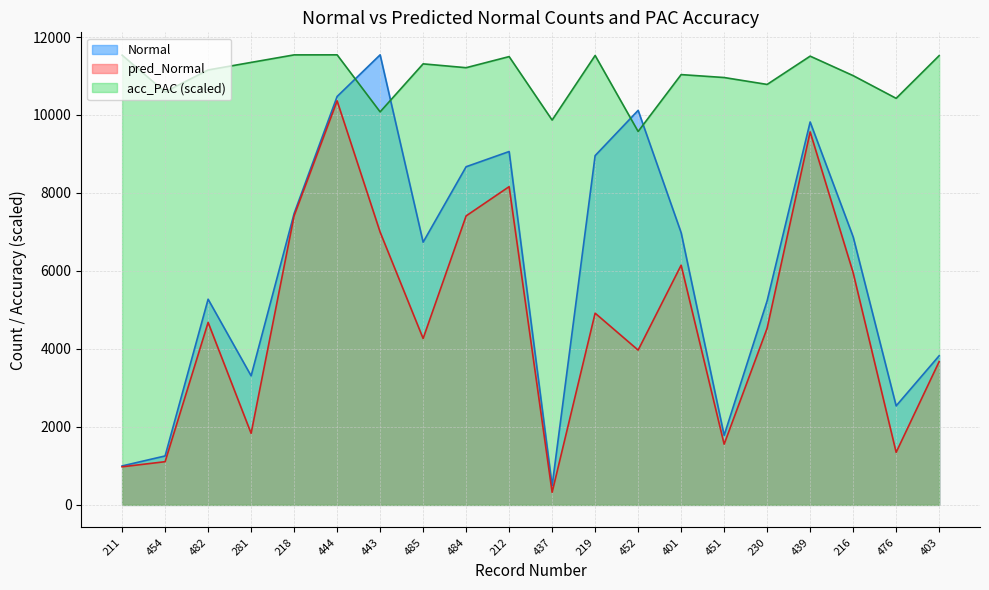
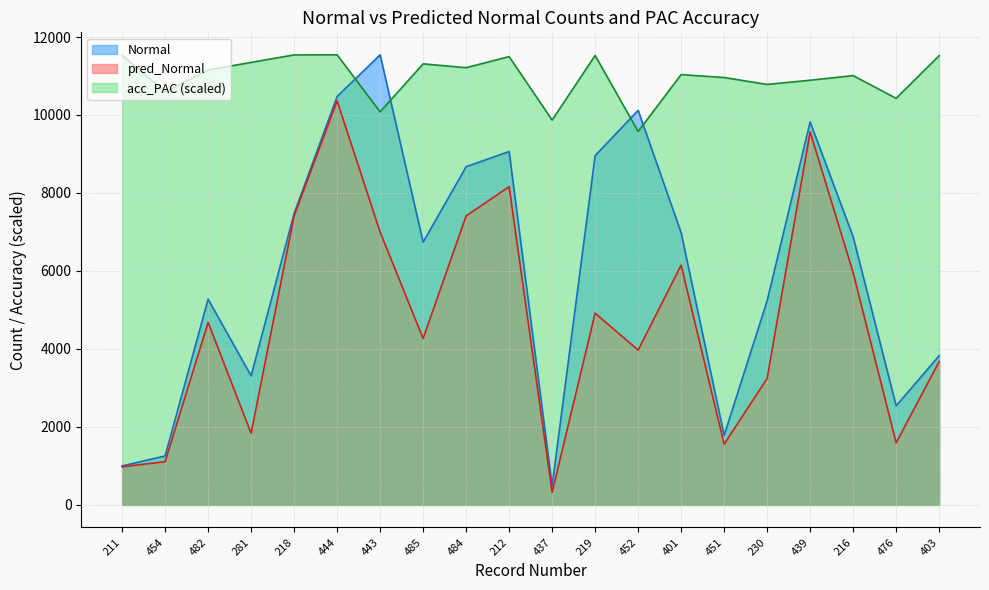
  {
    "Normal": {
      "454": 1300,
      "482": 5300,
      "281": 3300,
      "444": 10500,
      "443": 11500,
      "485": 6700,
      "484": 8700,
      "212": 9100,
      "437": 500,
      "219": 9000,
      "452": 10100,
      "401": 7000,
      "451": 1800,
      "230": 5200,
      "439": 9800,
      "216": 6900,
      "476": 2500,
      "403": 3800
    },
    "pred_Normal": {
      "454": 1100,
      "482": 4700,
      "281": 1800,
      "444": 10400,
      "443": 7000,
      "485": 4300,
      "484": 7400,
      "212": 8200,
      "437": 300,
      "219": 4900,
      "452": 4000,
      "401": 6100,
      "451": 1600,
-     "230": 4500,
+     "230": 3200,
      "439": 9600,
      "216": 6000,
-     "476": 1300,
+     "476": 1600,
      "403": 3700
    },
    "acc_PAC (scaled)": {
      "281": 11300,
      "218": 11500,
      "444": 11500,
      "443": 10100,
      "485": 11300,
      "484": 11200,
      "212": 11500,
      "437": 9900,
      "219": 11500,
      "452": 9600,
      "401": 11000,
      "451": 11000,
      "230": 10800,
-     "439": 11500,
+     "439": 10900,
      "216": 11000,
      "476": 10400,
      "403": 11500
    }
  }
